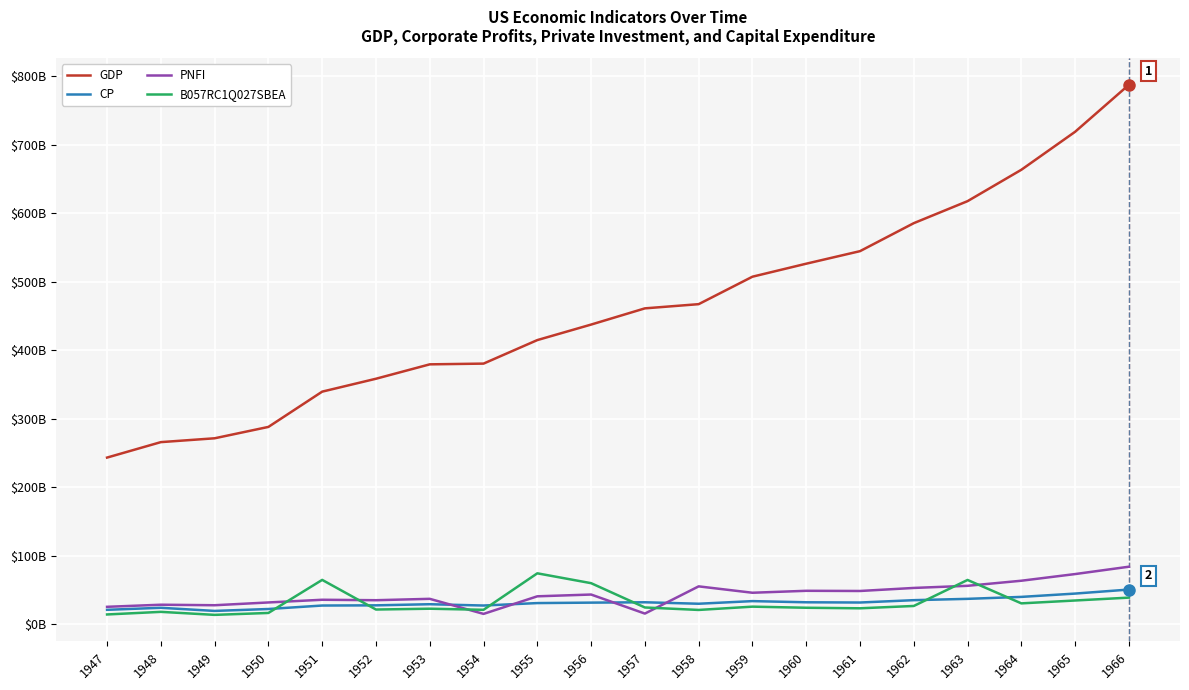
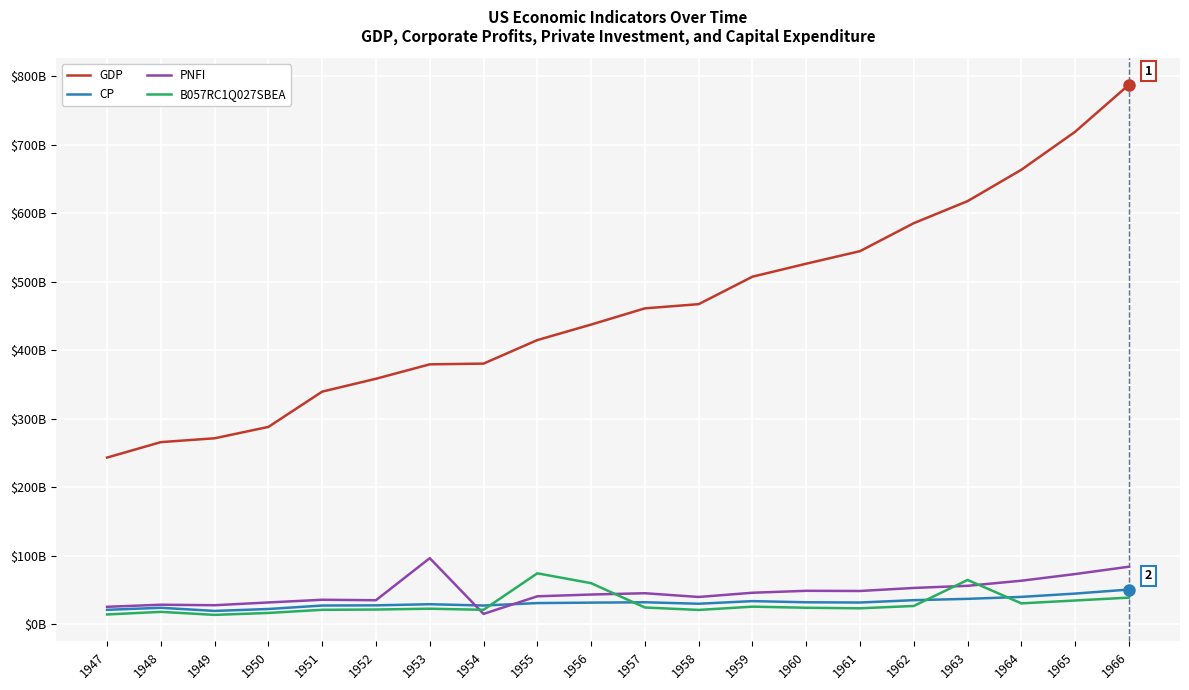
  {
    "PNFI": {
      "1947": "$30000000000",
      "1948": "$30000000000",
      "1949": "$30000000000",
      "1950": "$30000000000",
      "1951": "$40000000000",
      "1952": "$30000000000",
-     "1953": "$40000000000",
+     "1953": "$100000000000",
      "1954": "$10000000000",
      "1955": "$40000000000",
      "1956": "$40000000000",
-     "1957": "$20000000000",
-     "1958": "$60000000000",
+     "1957": "$50000000000",
+     "1958": "$40000000000",
      "1959": "$50000000000",
      "1960": "$50000000000",
      "1961": "$50000000000",
      "1962": "$50000000000",
      "1963": "$60000000000",
      "1964": "$60000000000",
      "1965": "$70000000000"
    },
    "B057RC1Q027SBEA": {
      "1947": "$10000000000",
      "1948": "$20000000000",
      "1949": "$10000000000",
      "1950": "$20000000000",
-     "1951": "$60000000000",
+     "1951": "$20000000000",
      "1952": "$20000000000",
      "1953": "$20000000000",
      "1954": "$20000000000",
      "1955": "$70000000000",
      "1956": "$60000000000",
      "1957": "$20000000000",
      "1958": "$20000000000",
      "1959": "$30000000000",
      "1960": "$20000000000",
      "1961": "$20000000000",
      "1962": "$30000000000",
      "1963": "$60000000000",
      "1964": "$30000000000",
      "1965": "$30000000000",
      "1966": "$40000000000"
    }
  }
